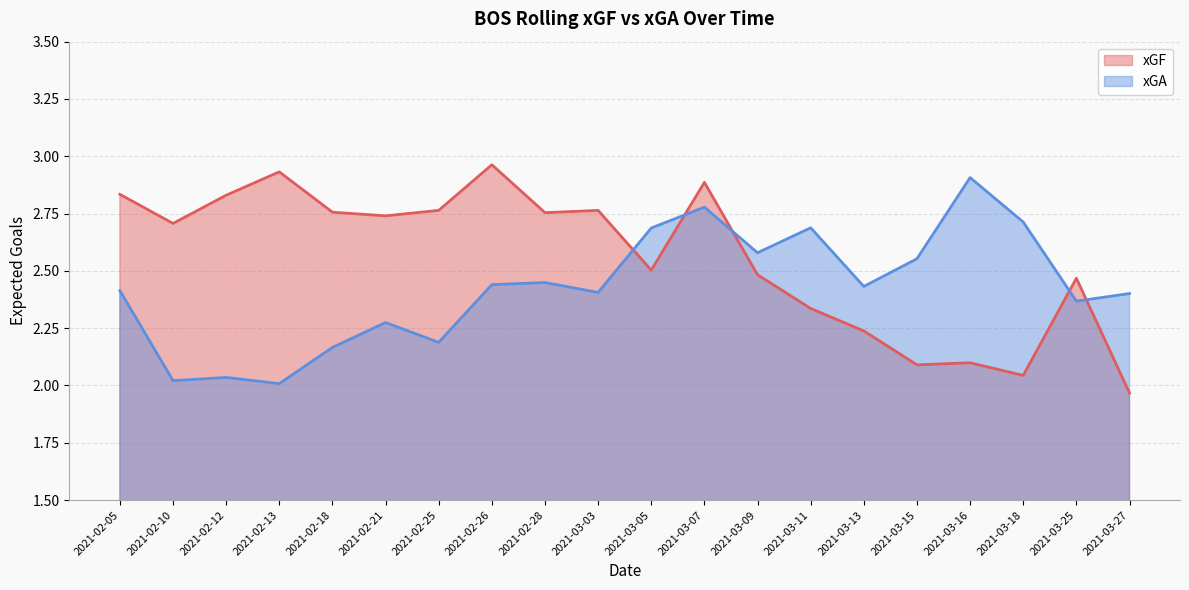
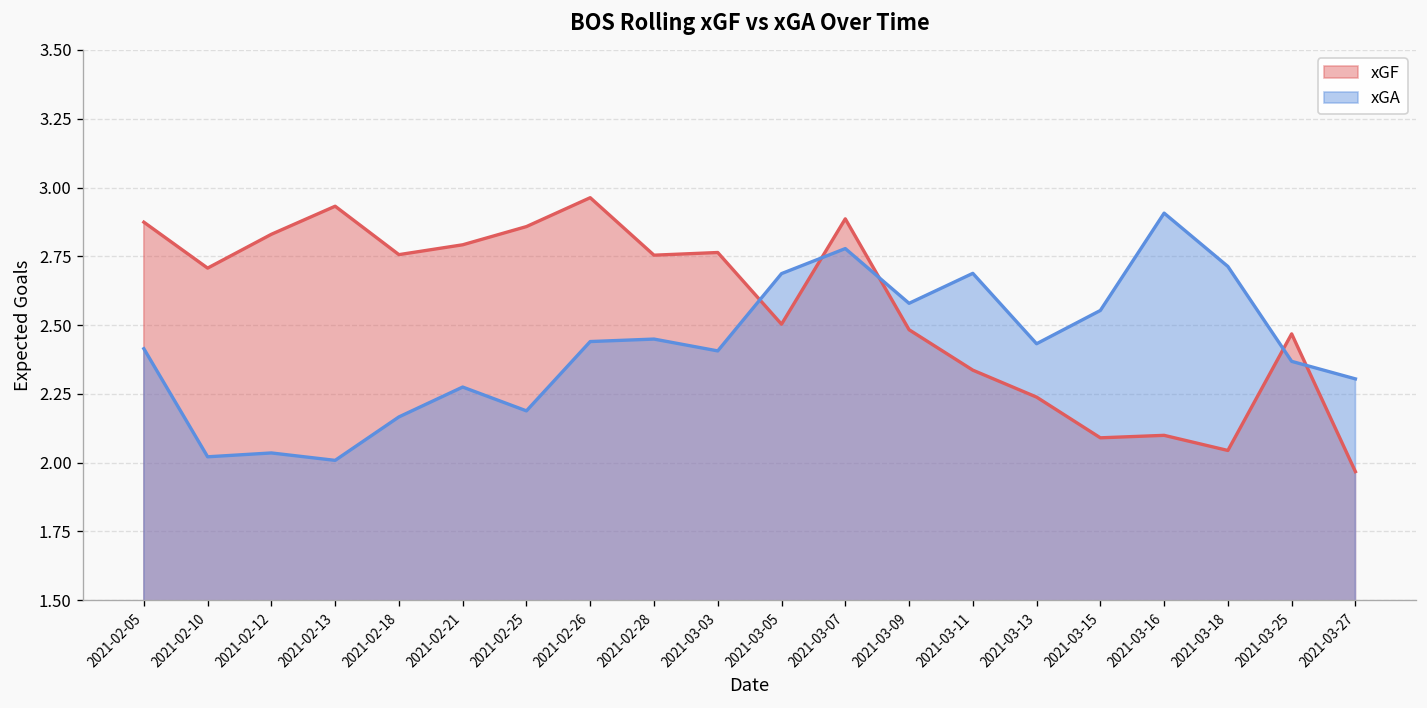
  {
    "xGF": {
-     "2021-02-05": 2.83,
+     "2021-02-05": 2.87,
      "2021-02-10": 2.71,
      "2021-02-12": 2.83,
      "2021-02-13": 2.93,
      "2021-02-18": 2.76,
-     "2021-02-21": 2.74,
-     "2021-02-25": 2.76,
+     "2021-02-21": 2.79,
+     "2021-02-25": 2.86,
      "2021-02-26": 2.96,
      "2021-02-28": 2.75,
      "2021-03-03": 2.76,
      "2021-03-05": 2.50,
      "2021-03-07": 2.89,
      "2021-03-09": 2.48,
      "2021-03-11": 2.34,
      "2021-03-13": 2.24,
      "2021-03-15": 2.09,
      "2021-03-16": 2.10,
      "2021-03-18": 2.04,
      "2021-03-25": 2.47,
      "2021-03-27": 1.97
    },
    "xGA": {
      "2021-02-05": 2.41,
      "2021-02-10": 2.02,
      "2021-02-12": 2.03,
      "2021-02-13": 2.01,
      "2021-02-18": 2.17,
      "2021-02-21": 2.27,
      "2021-02-25": 2.19,
      "2021-02-26": 2.44,
      "2021-02-28": 2.45,
      "2021-03-03": 2.41,
      "2021-03-05": 2.69,
      "2021-03-07": 2.78,
      "2021-03-09": 2.58,
      "2021-03-11": 2.69,
      "2021-03-13": 2.43,
      "2021-03-15": 2.55,
      "2021-03-16": 2.91,
      "2021-03-18": 2.71,
      "2021-03-25": 2.37,
-     "2021-03-27": 2.40
+     "2021-03-27": 2.30
    }
  }
